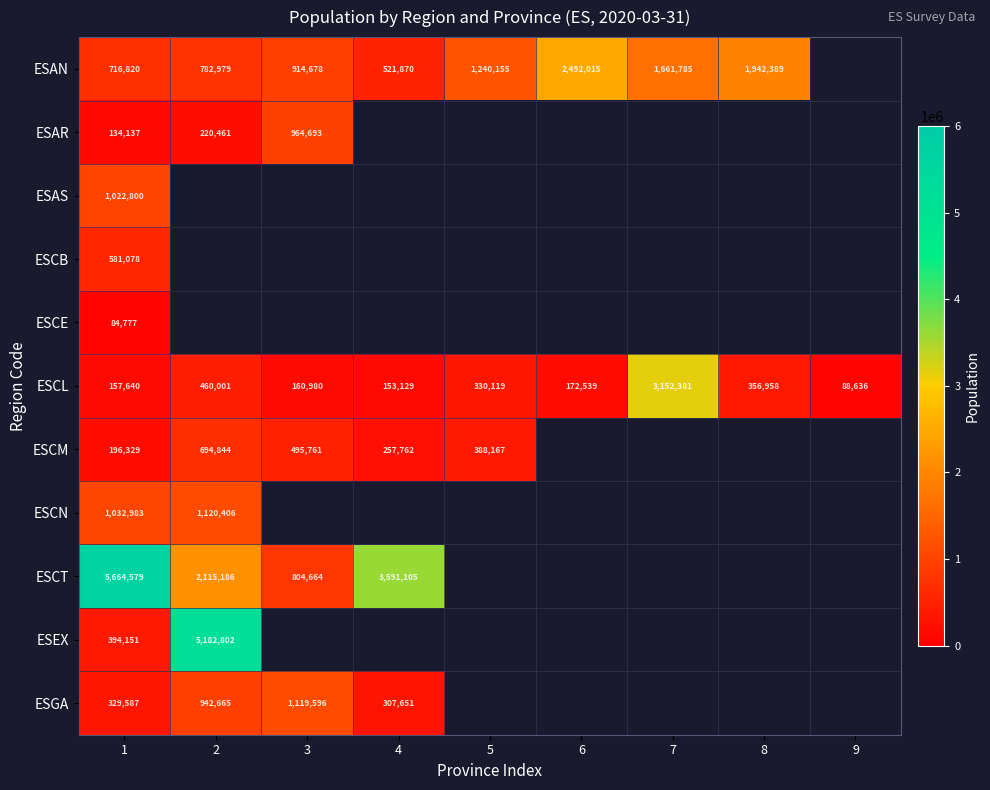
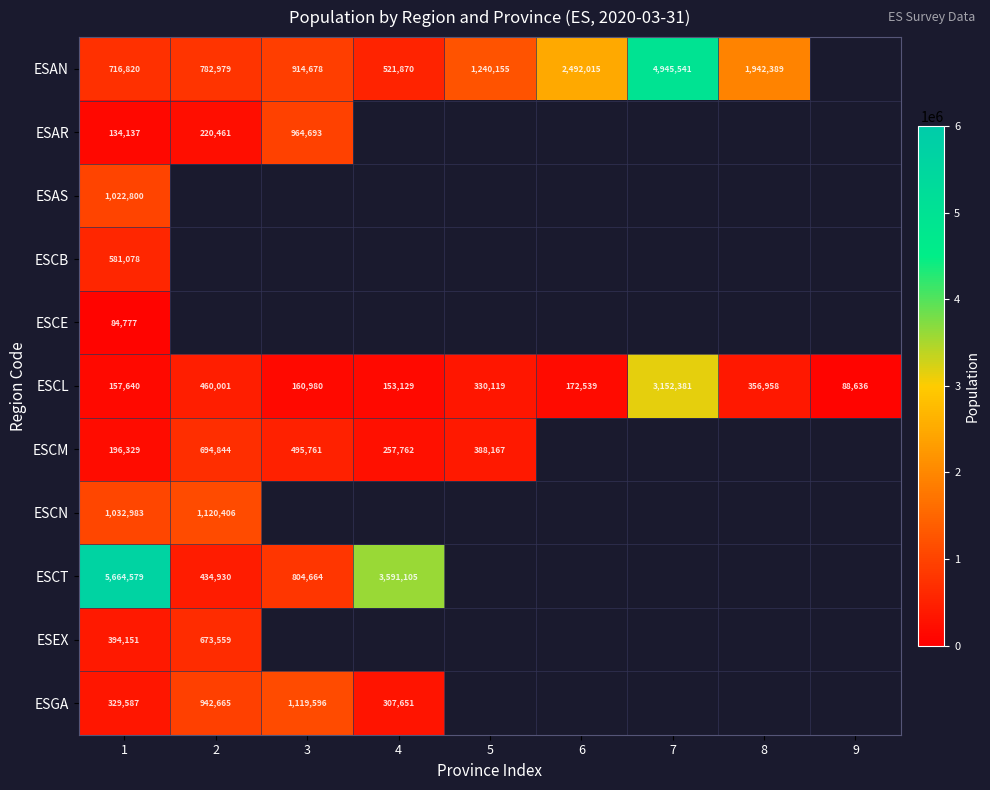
  {
    "ESAN": {
      "1": "716,820",
      "2": "782,979",
      "3": "914,678",
      "4": "521,870",
      "5": "1,240,155",
      "6": "2,492,015",
-     "7": "1,661,785",
+     "7": "4,945,541",
      "8": "1,942,389"
    },
    "ESAR": {
      "1": "134,137",
      "2": "220,461",
      "3": "964,693"
    },
    "ESAS": {
      "1": "1,022,800"
    },
    "ESCB": {
      "1": "581,078"
    },
    "ESCE": {
      "1": "84,777"
    },
    "ESCL": {
      "1": "157,640",
      "2": "460,001",
      "3": "160,980",
      "4": "153,129",
      "5": "330,119",
      "6": "172,539",
      "7": "3,152,381",
      "8": "356,958",
      "9": "88,636"
    },
    "ESCM": {
      "1": "196,329",
      "2": "694,844",
      "3": "495,761",
      "4": "257,762",
      "5": "388,167"
    },
    "ESCN": {
      "1": "1,032,983",
      "2": "1,120,406"
    },
    "ESCT": {
      "1": "5,664,579",
-     "2": "2,115,186",
+     "2": "434,930",
      "3": "804,664",
      "4": "3,591,105"
    },
    "ESEX": {
      "1": "394,151",
-     "2": "5,182,802"
+     "2": "673,559"
    },
    "ESGA": {
      "1": "329,587",
      "2": "942,665",
      "3": "1,119,596",
      "4": "307,651"
    }
  }
